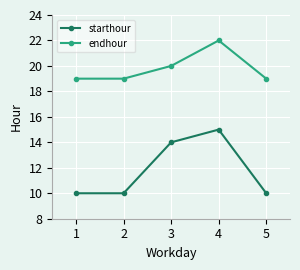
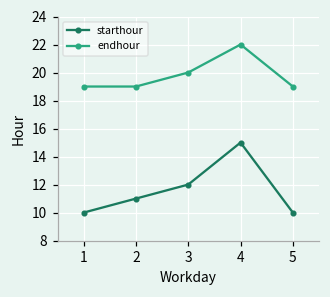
  {
    "starthour": {
      "1": 10,
-     "2": 10,
-     "3": 14,
+     "2": 11,
+     "3": 12,
      "4": 15,
      "5": 10
    },
    "endhour": {
      "1": 19,
      "2": 19,
      "3": 20,
      "4": 22,
      "5": 19
    }
  }
